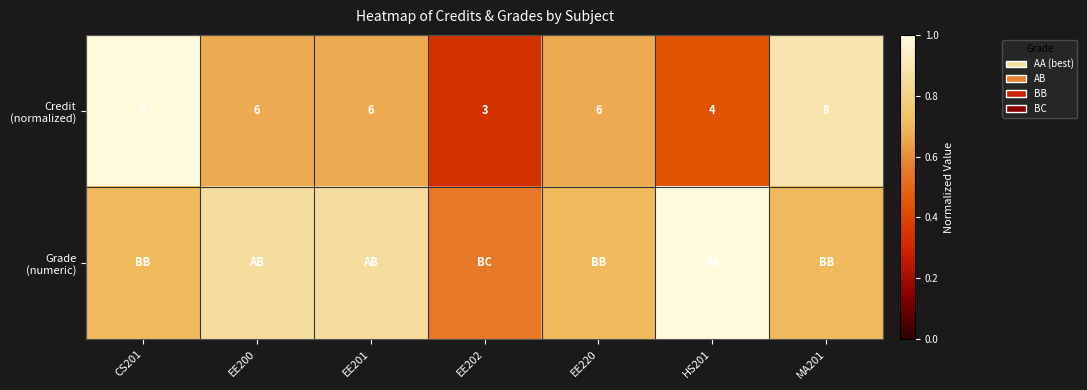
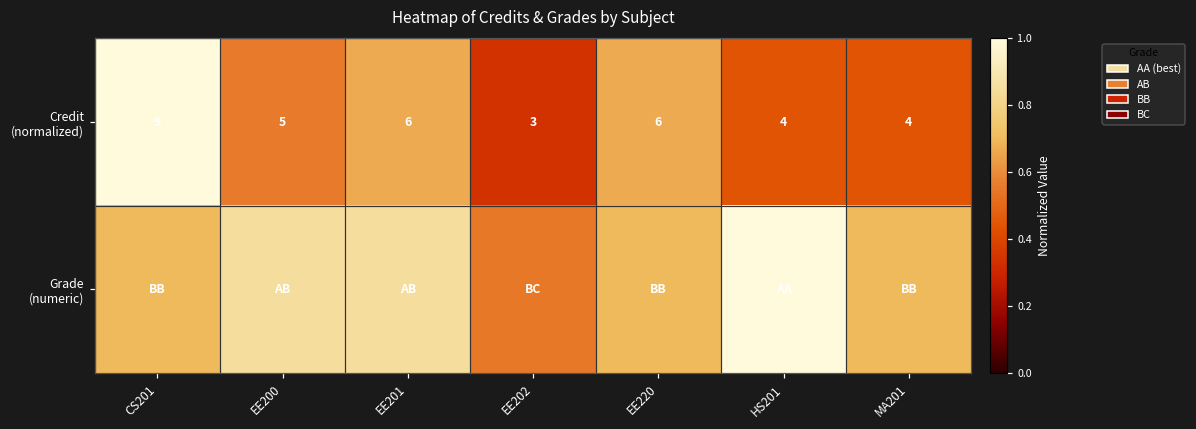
  {
    "Credit (normalized)": {
-     "EE200": 6,
+     "EE200": 5,
      "EE201": 6,
      "EE202": 3,
      "EE220": 6,
      "HS201": 4,
-     "MA201": 8
+     "MA201": 4
    }
  }
